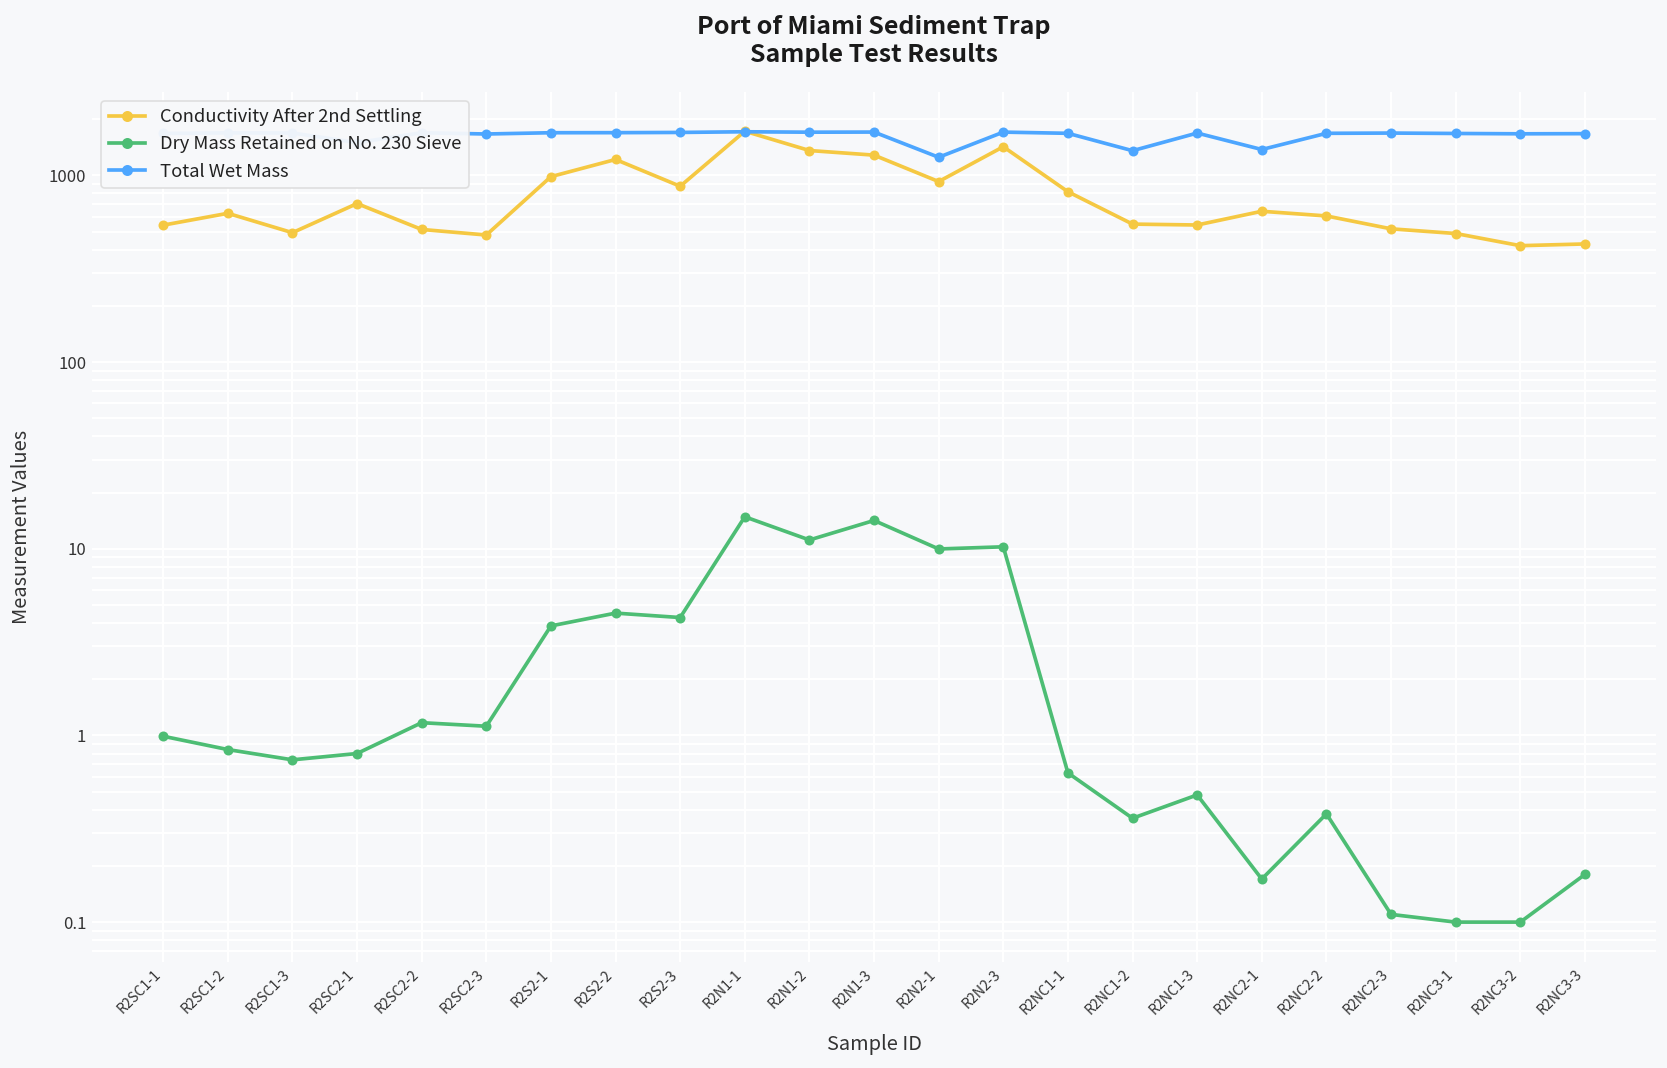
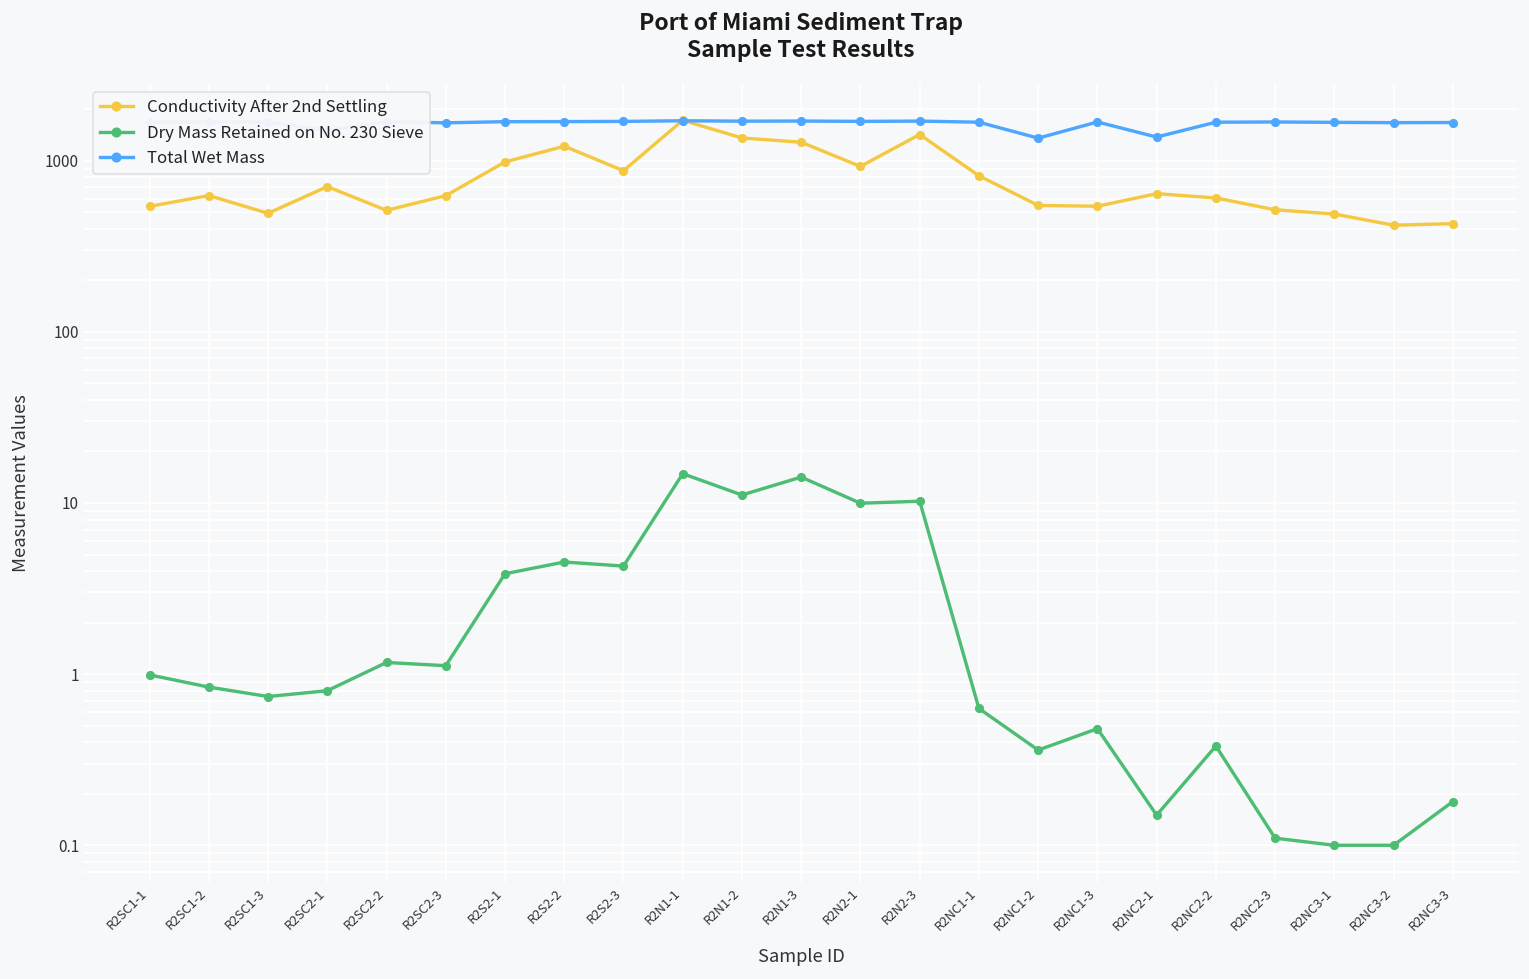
  {
    "Conductivity After 2nd Settling": {
      "R2SC1-1": 540,
      "R2SC1-2": 630,
      "R2SC1-3": 490,
      "R2SC2-1": 700,
      "R2SC2-2": 510,
-     "R2SC2-3": 480,
+     "R2SC2-3": 630,
      "R2S2-1": 1000,
      "R2S2-2": 1200,
      "R2S2-3": 900,
      "R2N1-2": 1400,
      "R2N1-3": 1300,
      "R2N2-1": 900,
      "R2N2-3": 1400,
      "R2NC1-1": 800,
      "R2NC1-2": 550,
      "R2NC1-3": 540,
      "R2NC2-1": 640,
      "R2NC2-2": 610,
      "R2NC2-3": 520,
      "R2NC3-1": 490,
      "R2NC3-2": 420,
      "R2NC3-3": 430
    },
    "Dry Mass Retained on No. 230 Sieve": {
      "R2SC1-1": 1.0,
      "R2SC1-2": 0.8,
      "R2SC1-3": 0.7,
      "R2SC2-1": 0.8,
      "R2SC2-2": 1.2,
      "R2SC2-3": 1.1,
      "R2S2-1": 3.9,
      "R2S2-2": 4.5,
      "R2S2-3": 4.3,
      "R2N1-1": 15,
      "R2N1-2": 11,
      "R2N1-3": 14,
      "R2N2-1": 10,
      "R2N2-3": 10,
      "R2NC1-1": 0.63,
      "R2NC1-2": 0.36,
      "R2NC1-3": 0.48,
-     "R2NC2-1": 0.17,
+     "R2NC2-1": 0.15,
      "R2NC2-2": 0.38,
      "R2NC2-3": 0.11,
      "R2NC3-1": 0.10,
      "R2NC3-2": 0.10,
      "R2NC3-3": 0.18
    },
    "Total Wet Mass": {
      "R2SC2-3": 1700,
      "R2S2-1": 1700,
      "R2S2-2": 1700,
      "R2S2-3": 1700,
      "R2N1-2": 1700,
      "R2N1-3": 1700,
-     "R2N2-1": 1200,
+     "R2N2-1": 1700,
      "R2N2-3": 1700,
      "R2NC1-1": 1700,
      "R2NC1-2": 1400,
      "R2NC1-3": 1700,
      "R2NC2-1": 1400,
      "R2NC2-2": 1700,
      "R2NC2-3": 1700,
      "R2NC3-1": 1700,
      "R2NC3-2": 1700,
      "R2NC3-3": 1700
    }
  }
